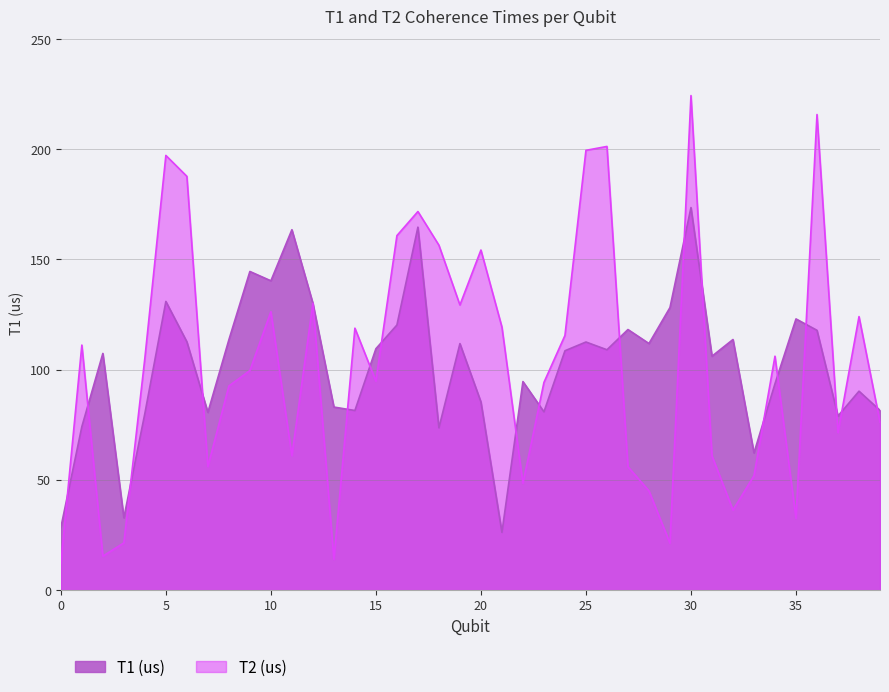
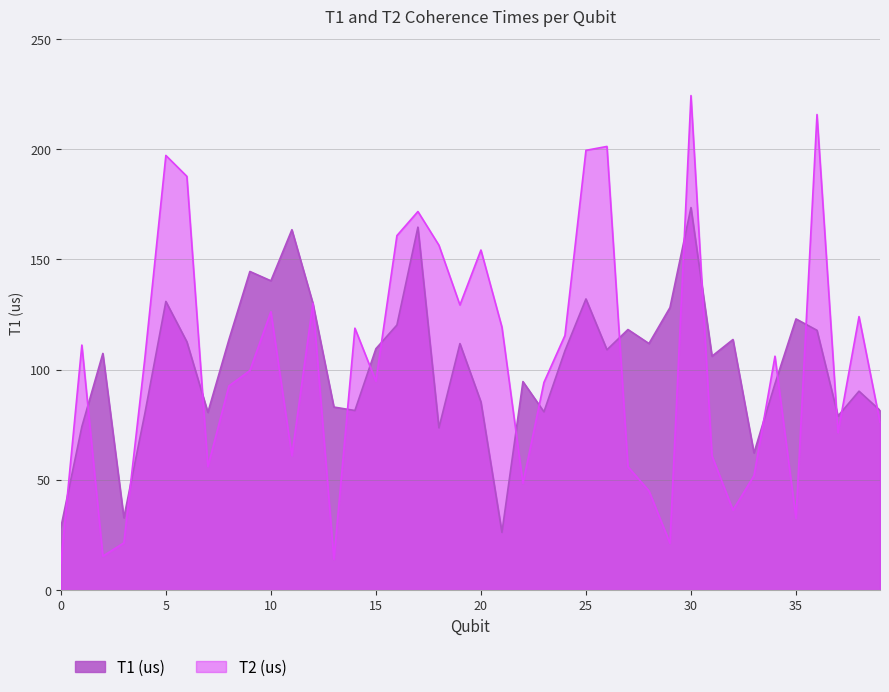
  {
    "T1 (us)": {
      "0": 28,
      "5": 131,
      "10": 140,
      "15": 110,
      "20": 85,
-     "25": 113,
+     "25": 132,
      "30": 174,
      "35": 123
    },
    "T2 (us)": {
      "0": 12,
      "5": 197,
      "10": 126,
      "15": 95,
      "20": 154,
      "25": 200,
      "30": 224,
      "35": 32
    }
  }
